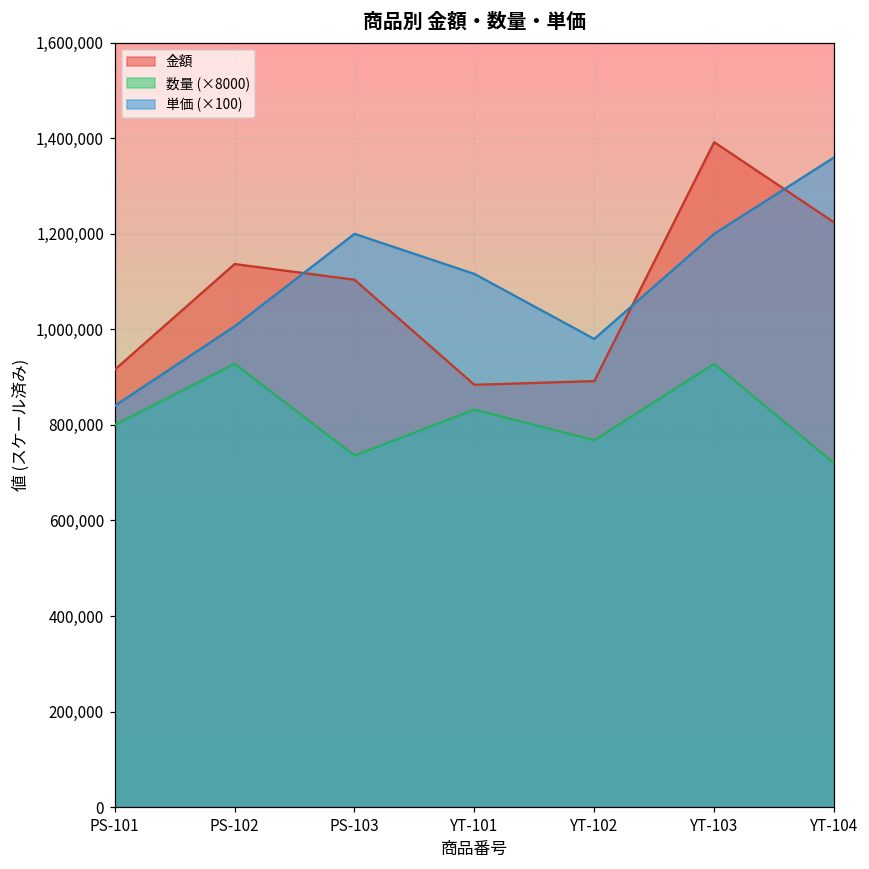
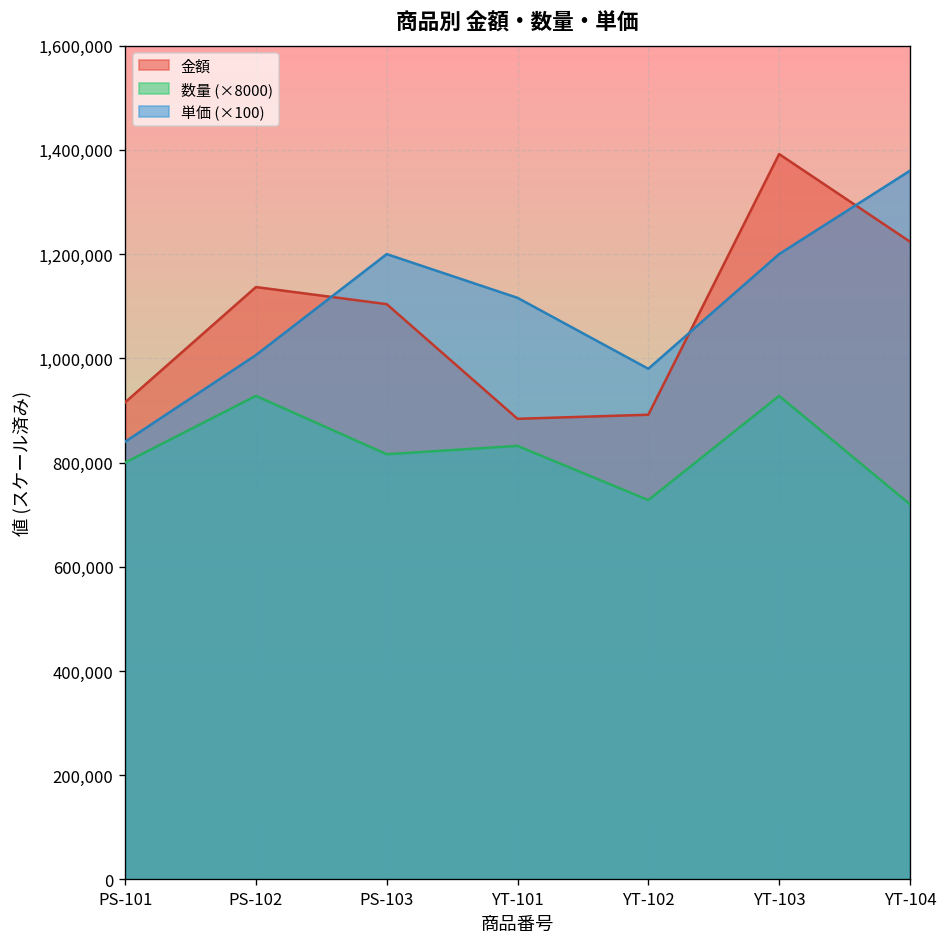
  {
    "金額": {
      "PS-101": "920,000",
      "PS-102": "1,140,000",
      "PS-103": "1,100,000",
      "YT-101": "880,000",
      "YT-102": "890,000",
      "YT-103": "1,390,000",
      "YT-104": "1,220,000"
    },
    "数量 (×8000)": {
      "PS-101": "800,000",
      "PS-102": "930,000",
-     "PS-103": "740,000",
+     "PS-103": "820,000",
      "YT-101": "830,000",
-     "YT-102": "770,000",
+     "YT-102": "730,000",
      "YT-103": "930,000",
      "YT-104": "720,000"
    },
    "単価 (×100)": {
      "PS-101": "840,000",
      "PS-102": "1,010,000",
      "PS-103": "1,200,000",
      "YT-101": "1,120,000",
      "YT-102": "980,000",
      "YT-103": "1,200,000",
      "YT-104": "1,360,000"
    }
  }
